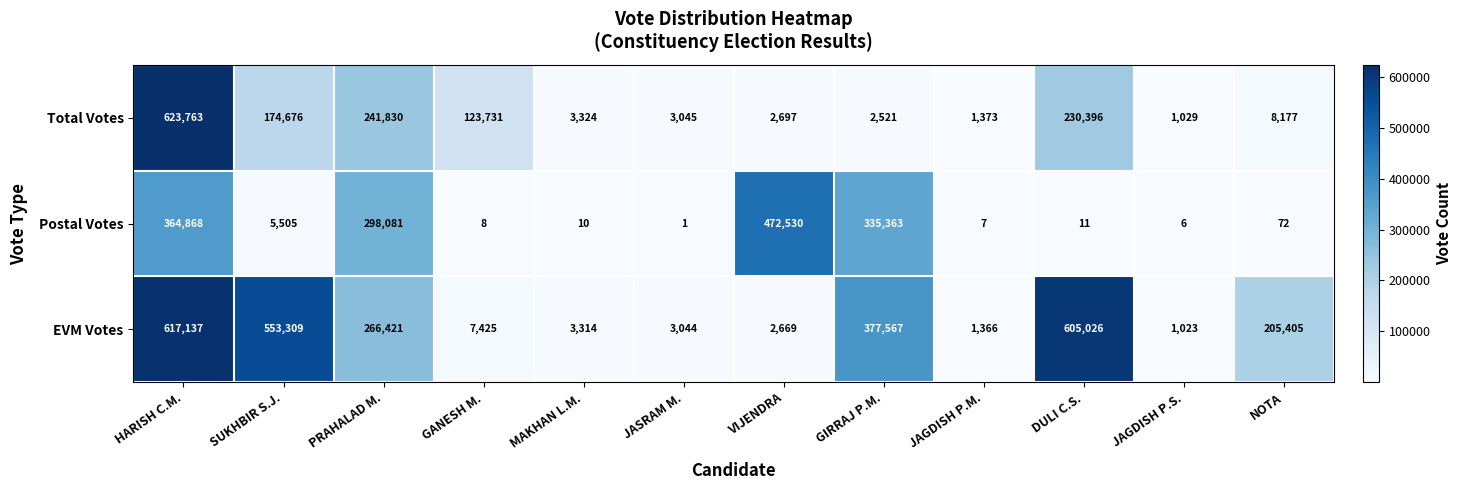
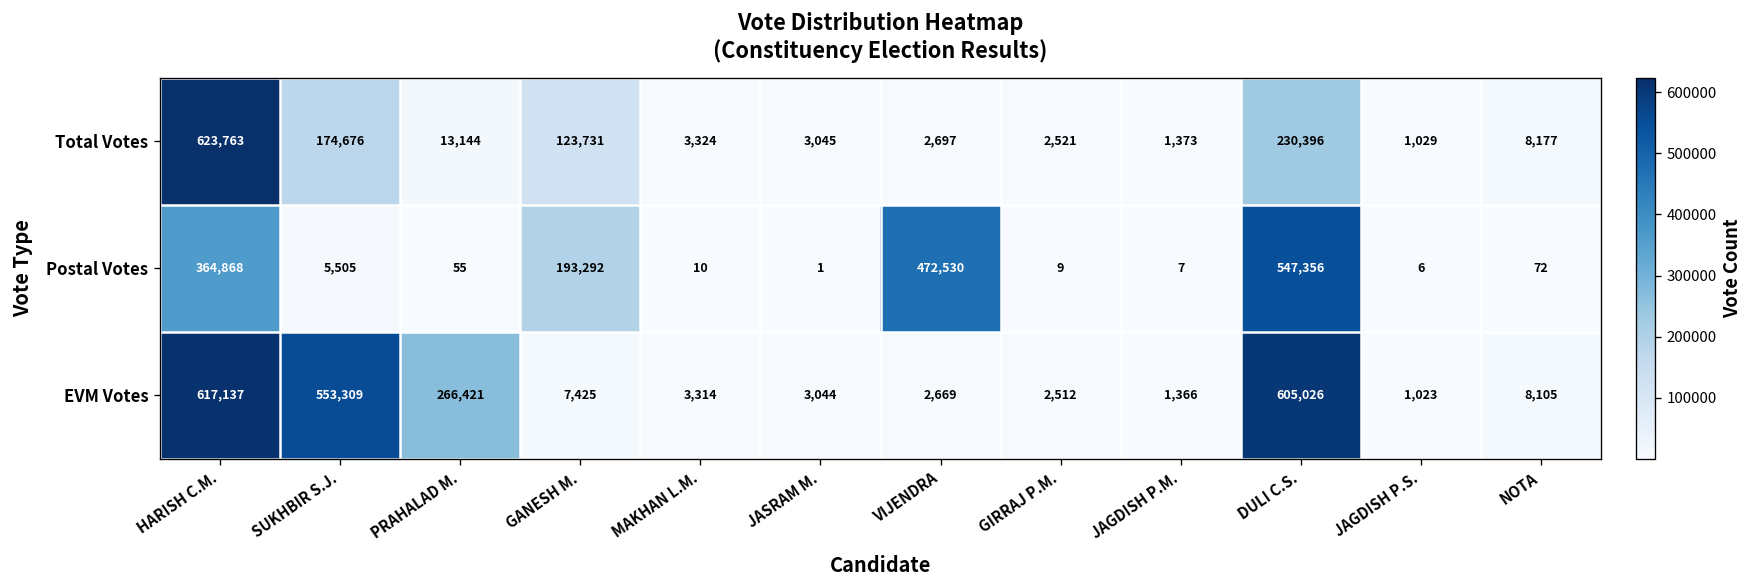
  {
    "Total Votes": {
      "HARISH C.M.": "623,763",
      "SUKHBIR S.J.": "174,676",
-     "PRAHALAD M.": "241,830",
+     "PRAHALAD M.": "13,144",
      "GANESH M.": "123,731",
      "MAKHAN L.M.": "3,324",
      "JASRAM M.": "3,045",
      "VIJENDRA": "2,697",
      "GIRRAJ P.M.": "2,521",
      "JAGDISH P.M.": "1,373",
      "DULI C.S.": "230,396",
      "JAGDISH P.S.": "1,029",
      "NOTA": "8,177"
    },
    "Postal Votes": {
      "HARISH C.M.": "364,868",
      "SUKHBIR S.J.": "5,505",
-     "PRAHALAD M.": "298,081",
-     "GANESH M.": "8",
+     "PRAHALAD M.": "55",
+     "GANESH M.": "193,292",
      "MAKHAN L.M.": "10",
      "JASRAM M.": "1",
      "VIJENDRA": "472,530",
-     "GIRRAJ P.M.": "335,363",
+     "GIRRAJ P.M.": "9",
      "JAGDISH P.M.": "7",
-     "DULI C.S.": "11",
+     "DULI C.S.": "547,356",
      "JAGDISH P.S.": "6",
      "NOTA": "72"
    },
    "EVM Votes": {
      "HARISH C.M.": "617,137",
      "SUKHBIR S.J.": "553,309",
      "PRAHALAD M.": "266,421",
      "GANESH M.": "7,425",
      "MAKHAN L.M.": "3,314",
      "JASRAM M.": "3,044",
      "VIJENDRA": "2,669",
-     "GIRRAJ P.M.": "377,567",
+     "GIRRAJ P.M.": "2,512",
      "JAGDISH P.M.": "1,366",
      "DULI C.S.": "605,026",
      "JAGDISH P.S.": "1,023",
-     "NOTA": "205,405"
+     "NOTA": "8,105"
    }
  }
